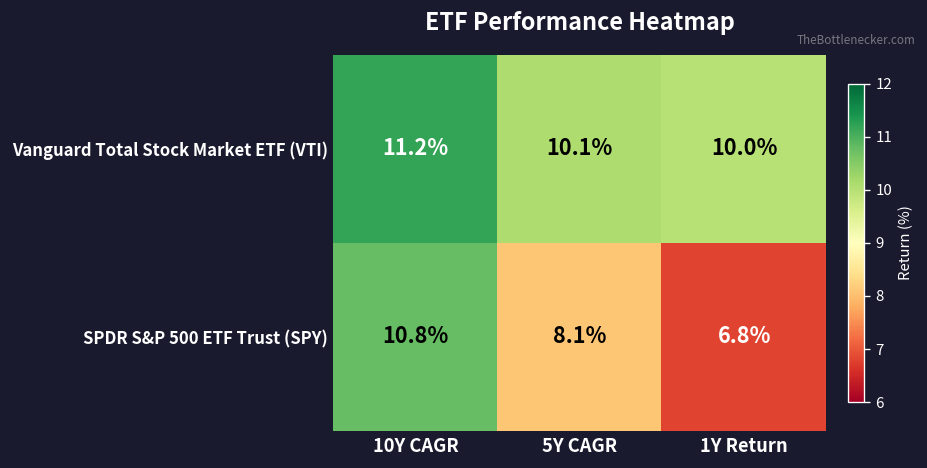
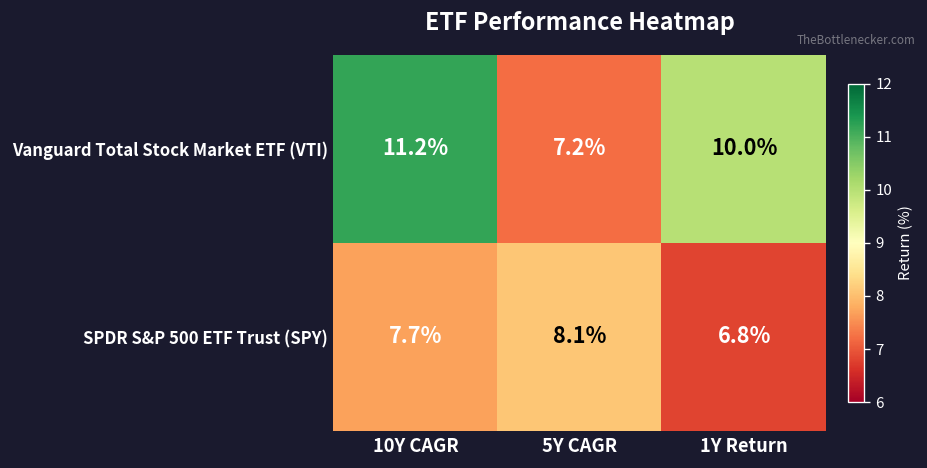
  {
    "Vanguard Total Stock Market ETF (VTI)": {
      "10Y CAGR": "11.2%",
-     "5Y CAGR": "10.1%",
+     "5Y CAGR": "7.2%",
      "1Y Return": "10.0%"
    },
    "SPDR S&P 500 ETF Trust (SPY)": {
-     "10Y CAGR": "10.8%",
+     "10Y CAGR": "7.7%",
      "5Y CAGR": "8.1%",
      "1Y Return": "6.8%"
    }
  }
